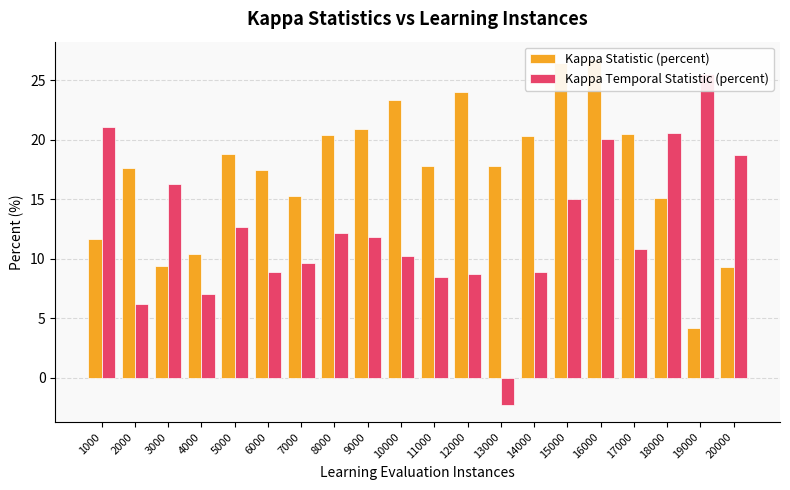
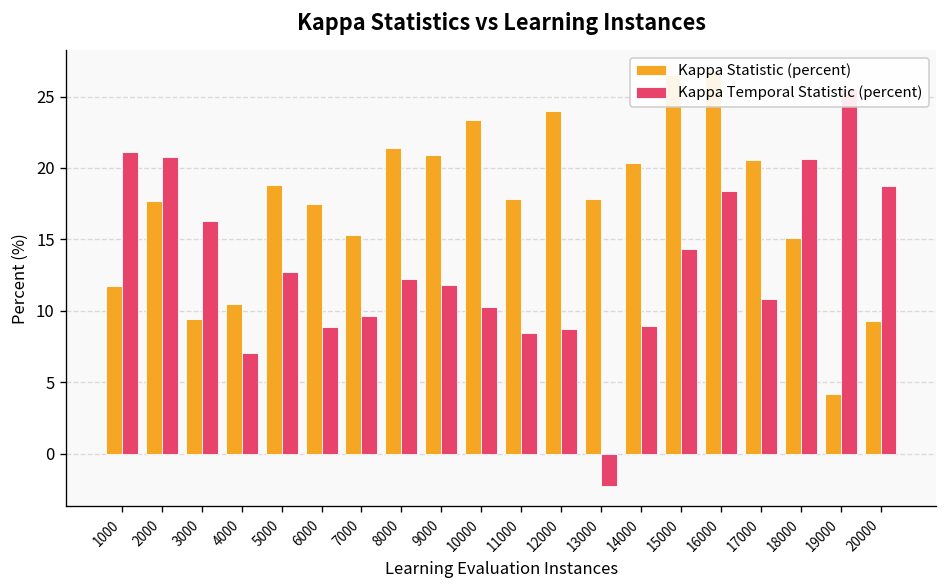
  {
    "Kappa Statistic (percent)": {
      "1000": 11.7,
      "2000": 17.7,
      "3000": 9.4,
      "4000": 10.5,
      "5000": 18.8,
      "6000": 17.5,
      "7000": 15.3,
-     "8000": 20.4,
+     "8000": 21.4,
      "9000": 20.9,
      "10000": 23.4,
      "11000": 17.8,
      "12000": 24.0,
      "13000": 17.8,
      "14000": 20.3,
      "17000": 20.5,
      "18000": 15.1,
      "19000": 4.2,
      "20000": 9.3
    },
    "Kappa Temporal Statistic (percent)": {
      "1000": 21.1,
-     "2000": 6.2,
+     "2000": 20.8,
      "3000": 16.3,
      "4000": 7.0,
      "5000": 12.7,
      "6000": 8.9,
      "7000": 9.7,
      "8000": 12.2,
      "9000": 11.8,
      "10000": 10.3,
      "11000": 8.5,
      "12000": 8.7,
      "13000": -2.2,
      "14000": 8.9,
-     "15000": 15.0,
-     "16000": 20.1,
+     "15000": 14.3,
+     "16000": 18.4,
      "17000": 10.8,
      "18000": 20.6,
      "20000": 18.7
    }
  }
